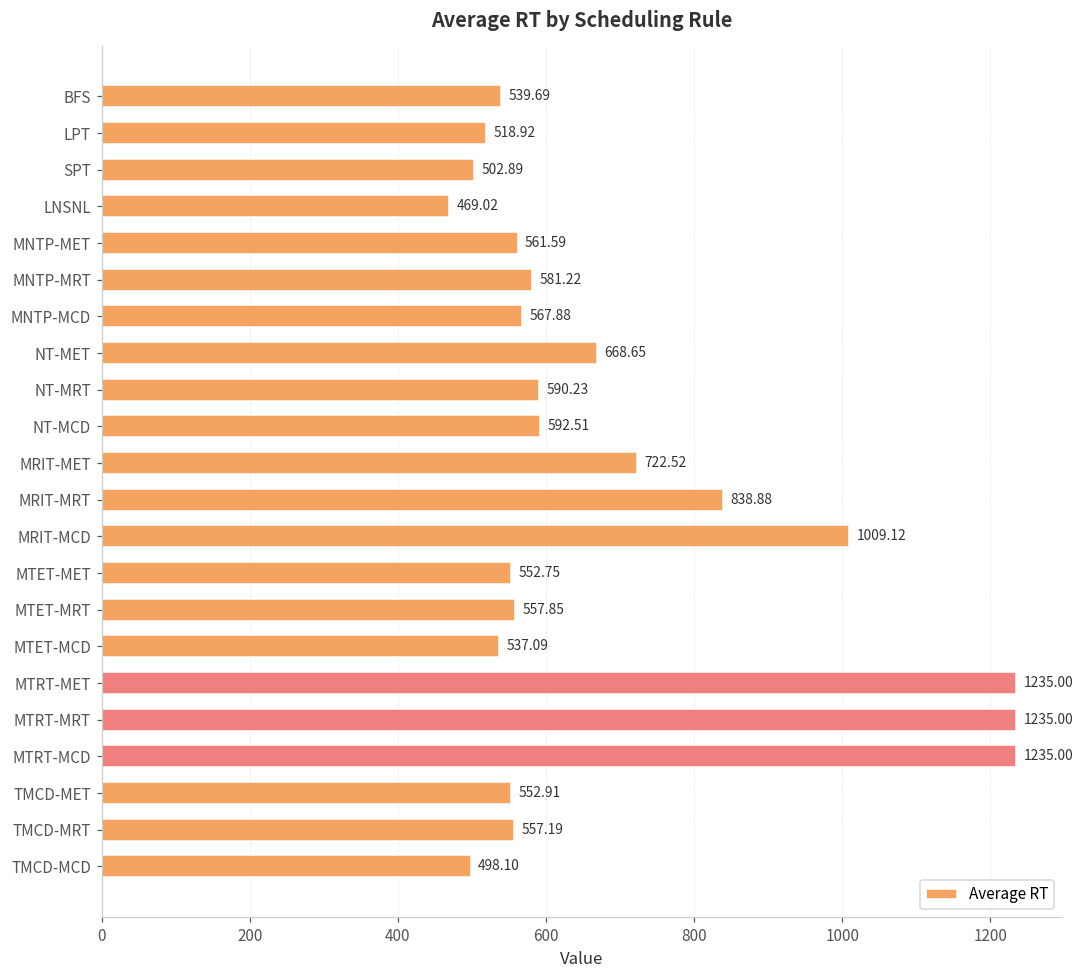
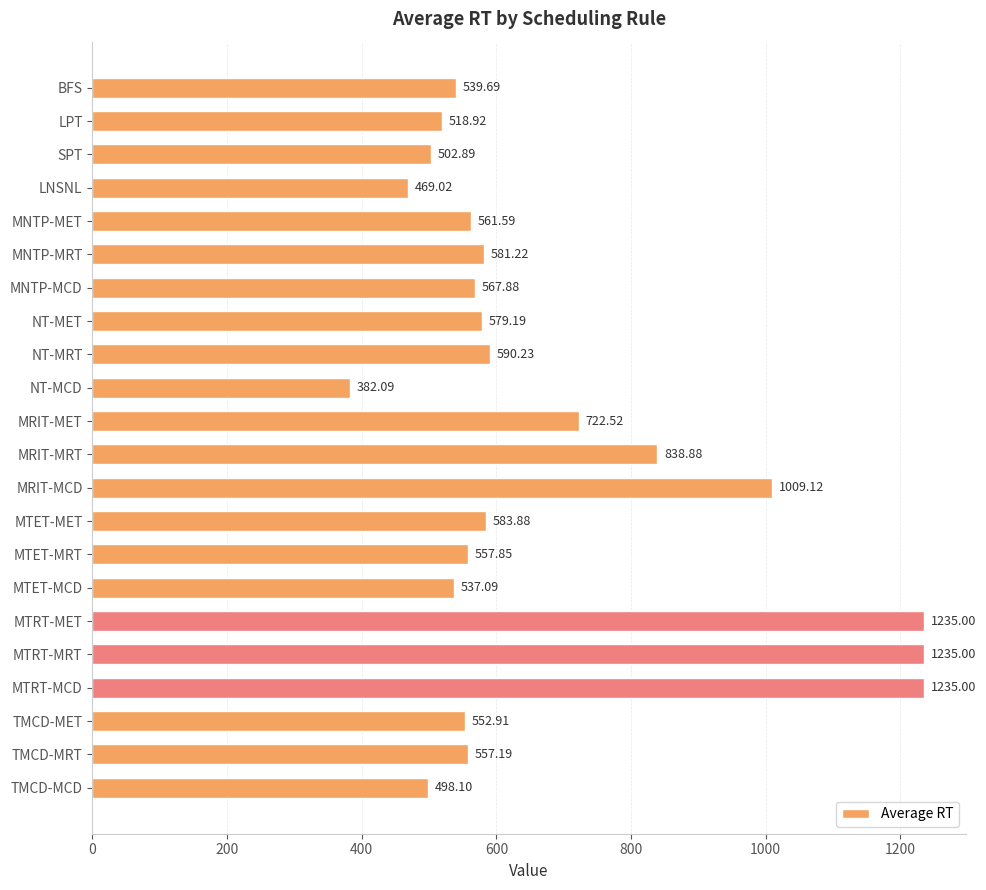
  {
    "BFS": 539.69,
    "LPT": 518.92,
    "SPT": 502.89,
    "LNSNL": 469.02,
    "MNTP-MET": 561.59,
    "MNTP-MRT": 581.22,
    "MNTP-MCD": 567.88,
-   "NT-MET": 668.65,
+   "NT-MET": 579.19,
    "NT-MRT": 590.23,
-   "NT-MCD": 592.51,
+   "NT-MCD": 382.09,
    "MRIT-MET": 722.52,
    "MRIT-MRT": 838.88,
    "MRIT-MCD": 1009.12,
-   "MTET-MET": 552.75,
+   "MTET-MET": 583.88,
    "MTET-MRT": 557.85,
    "MTET-MCD": 537.09,
    "MTRT-MET": 1235.00,
    "MTRT-MRT": 1235.00,
    "MTRT-MCD": 1235.00,
    "TMCD-MET": 552.91,
    "TMCD-MRT": 557.19,
    "TMCD-MCD": 498.10
  }
